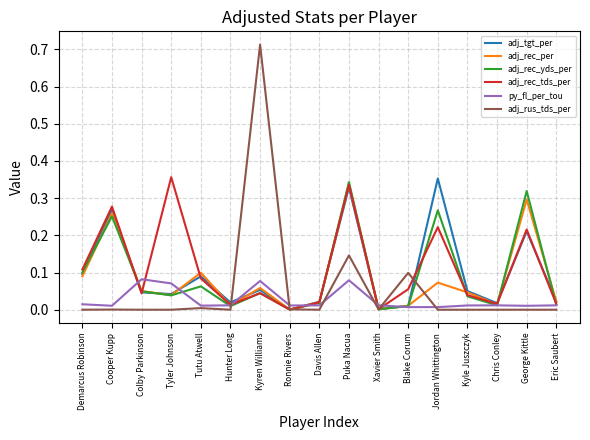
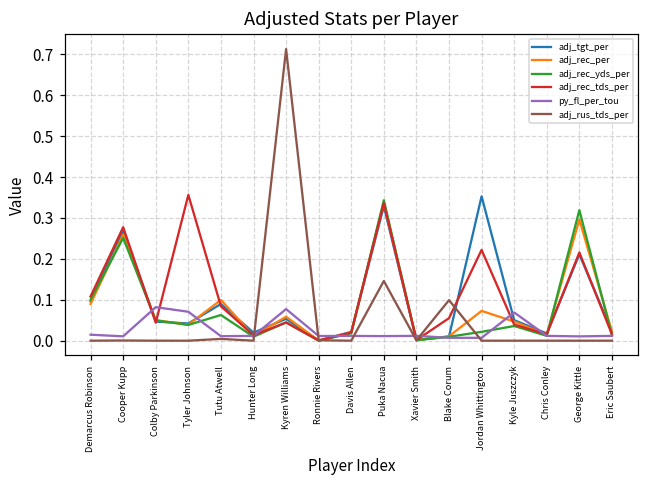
  {
    "adj_tgt_per": {
      "Cooper Kupp": 0.27,
      "Puka Nacua": 0.33,
      "Jordan Whittington": 0.35
    },
    "adj_rec_per": {
      "Cooper Kupp": 0.26,
      "Tutu Atwell": 0.10,
      "Jordan Whittington": 0.07,
      "George Kittle": 0.30
    },
    "adj_rec_yds_per": {
      "Cooper Kupp": 0.25,
      "Tutu Atwell": 0.06,
-     "Jordan Whittington": 0.27,
+     "Jordan Whittington": 0.02,
      "George Kittle": 0.32
    },
    "adj_rec_tds_per": {
      "Demarcus Robinson": 0.11,
      "Cooper Kupp": 0.28,
      "Tyler Johnson": 0.36,
      "Blake Corum": 0.06,
      "Jordan Whittington": 0.22
    },
    "py_fl_per_tou": {
      "Demarcus Robinson": 0.01,
      "Cooper Kupp": 0.01,
      "Colby Parkinson": 0.08,
      "Tyler Johnson": 0.07,
      "Kyren Williams": 0.08,
      "Ronnie Rivers": 0.01,
-     "Puka Nacua": 0.08,
+     "Puka Nacua": 0.01,
      "Xavier Smith": 0.01,
      "Jordan Whittington": 0.01,
-     "Kyle Juszczyk": 0.01,
+     "Kyle Juszczyk": 0.07,
      "George Kittle": 0.01
    },
    "adj_rus_tds_per": {
      "Demarcus Robinson": 0.00,
      "Cooper Kupp": 0.00,
      "Colby Parkinson": 0.00,
      "Tyler Johnson": 0.00,
      "Hunter Long": 0.00,
      "Kyren Williams": 0.71,
      "Davis Allen": 0.00,
      "Puka Nacua": 0.15,
      "Blake Corum": 0.10,
      "Jordan Whittington": 0.00,
      "Kyle Juszczyk": 0.00,
      "Chris Conley": 0.00,
      "George Kittle": 0.00,
      "Eric Saubert": 0.00
    }
  }
